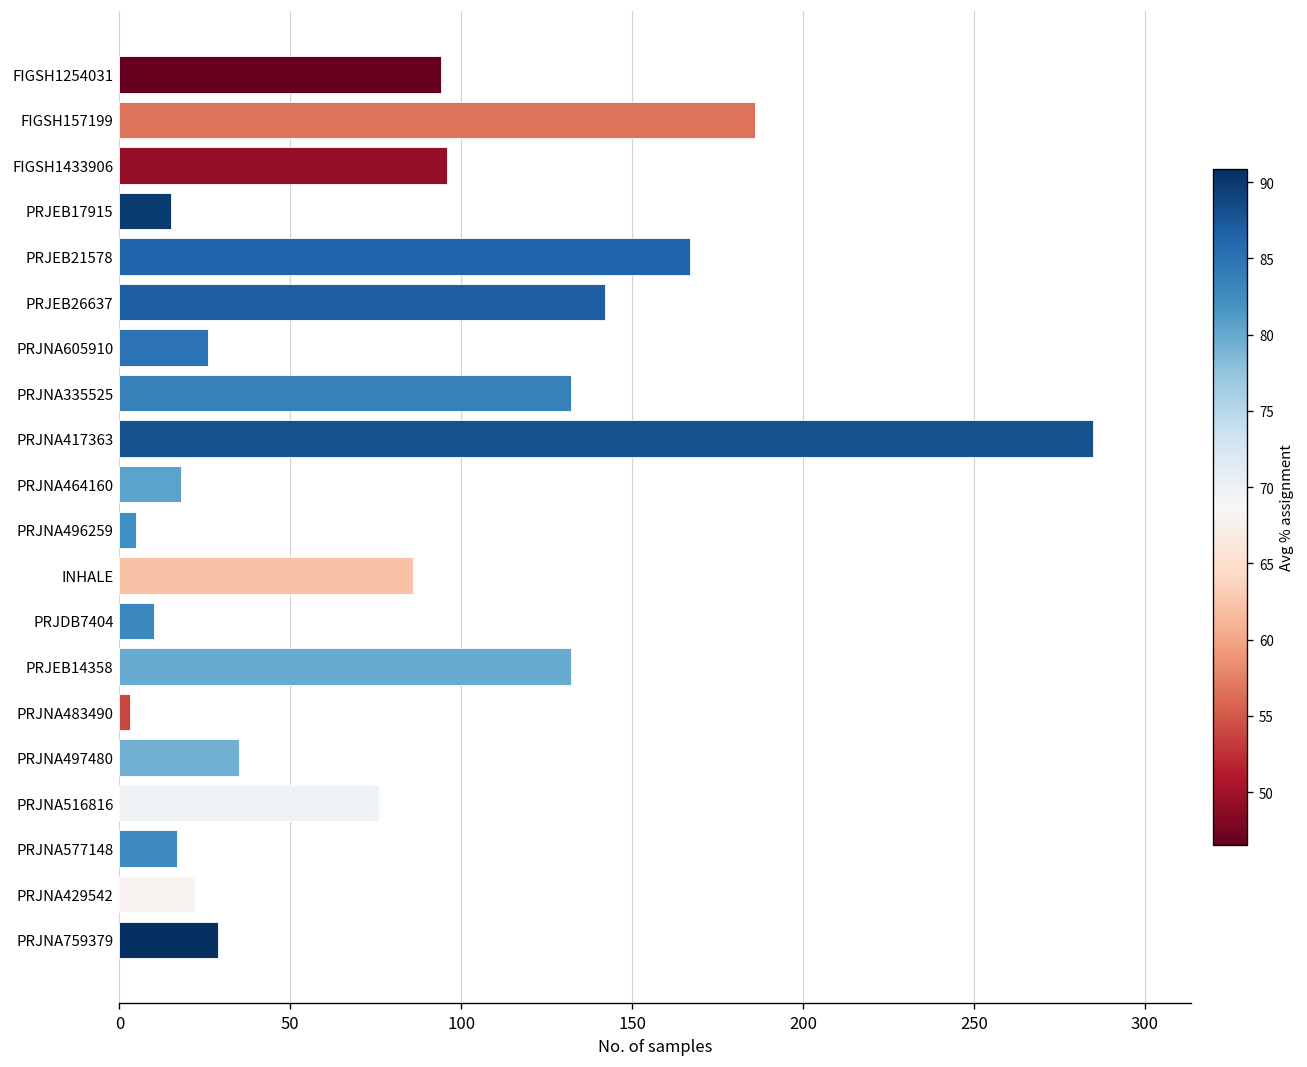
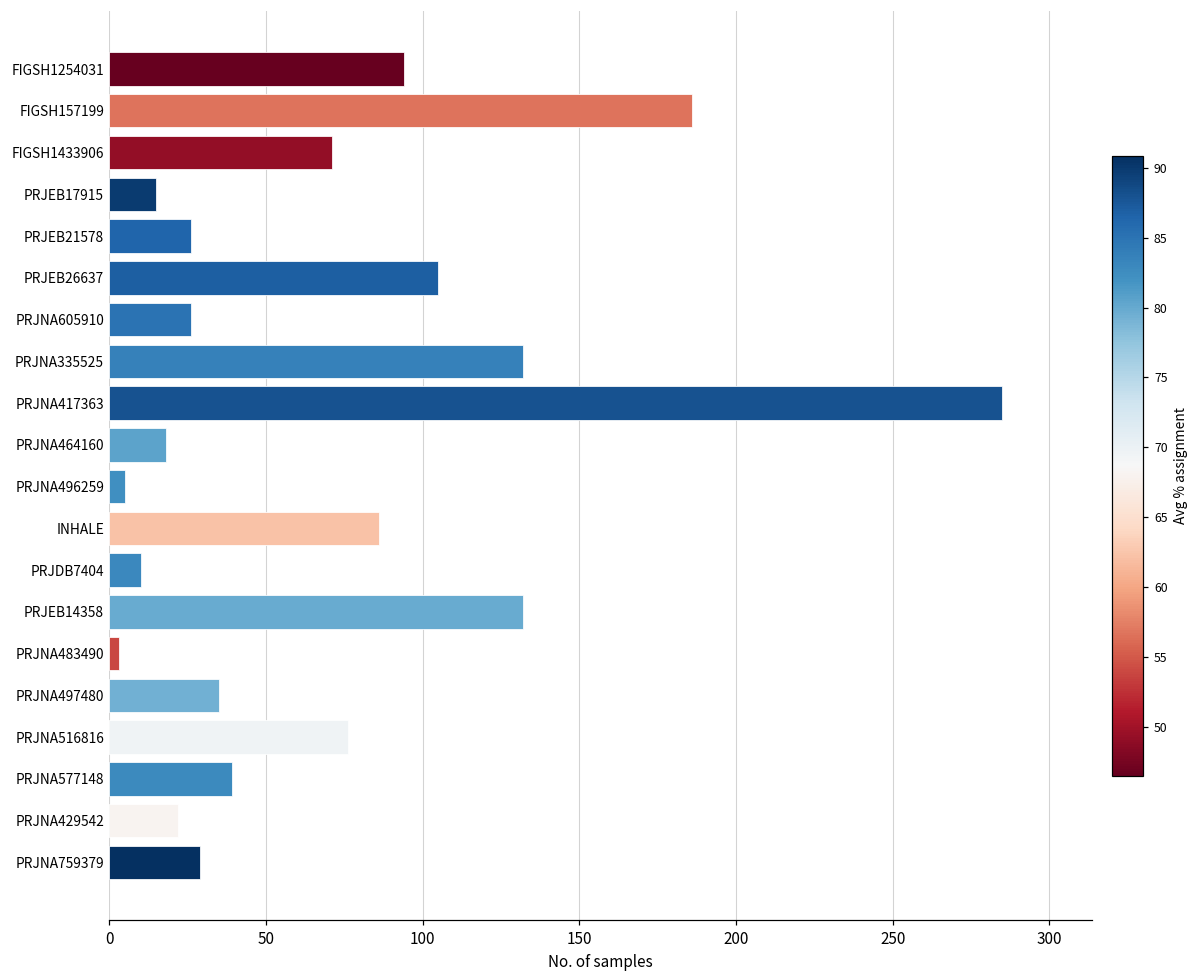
  {
    "FIGSH1254031": 94,
    "FIGSH157199": 186,
-   "FIGSH1433906": 96,
+   "FIGSH1433906": 71,
    "PRJEB17915": 15,
-   "PRJEB21578": 167,
-   "PRJEB26637": 142,
+   "PRJEB21578": 26,
+   "PRJEB26637": 105,
    "PRJNA605910": 26,
    "PRJNA335525": 132,
    "PRJNA417363": 285,
    "PRJNA464160": 18,
    "PRJNA496259": 5,
    "INHALE": 86,
    "PRJDB7404": 10,
    "PRJEB14358": 132,
    "PRJNA483490": 3,
    "PRJNA497480": 35,
    "PRJNA516816": 76,
-   "PRJNA577148": 17,
+   "PRJNA577148": 39,
    "PRJNA429542": 22,
    "PRJNA759379": 29
  }
